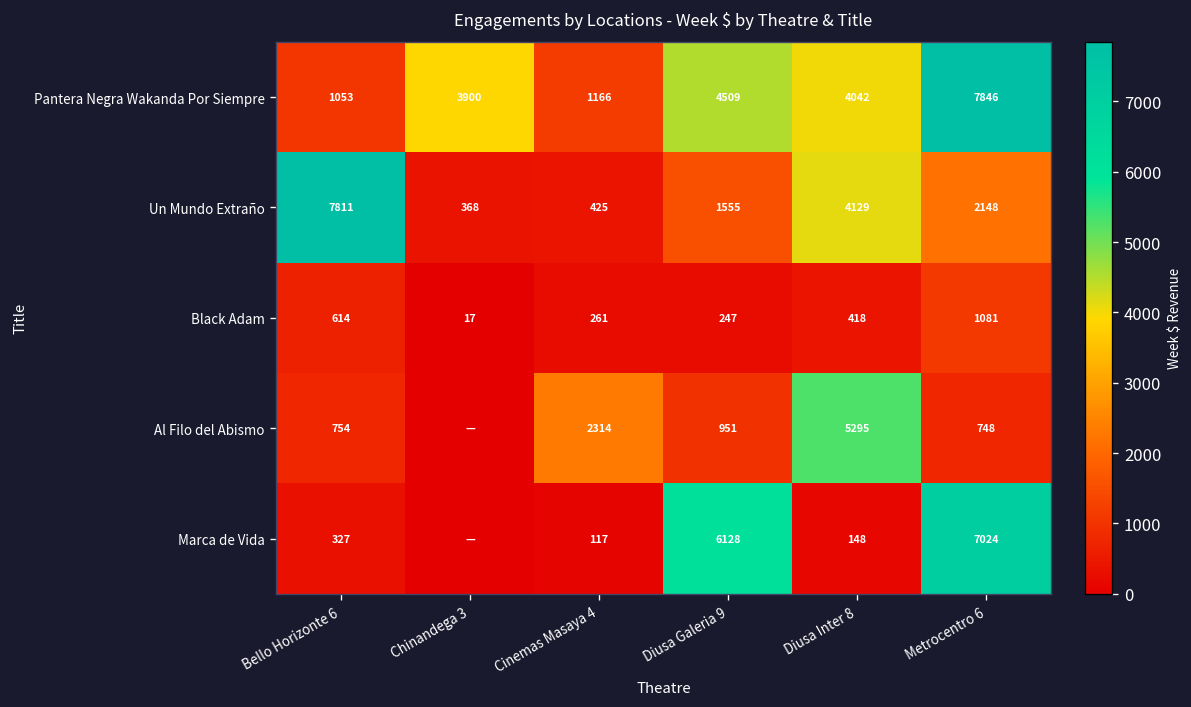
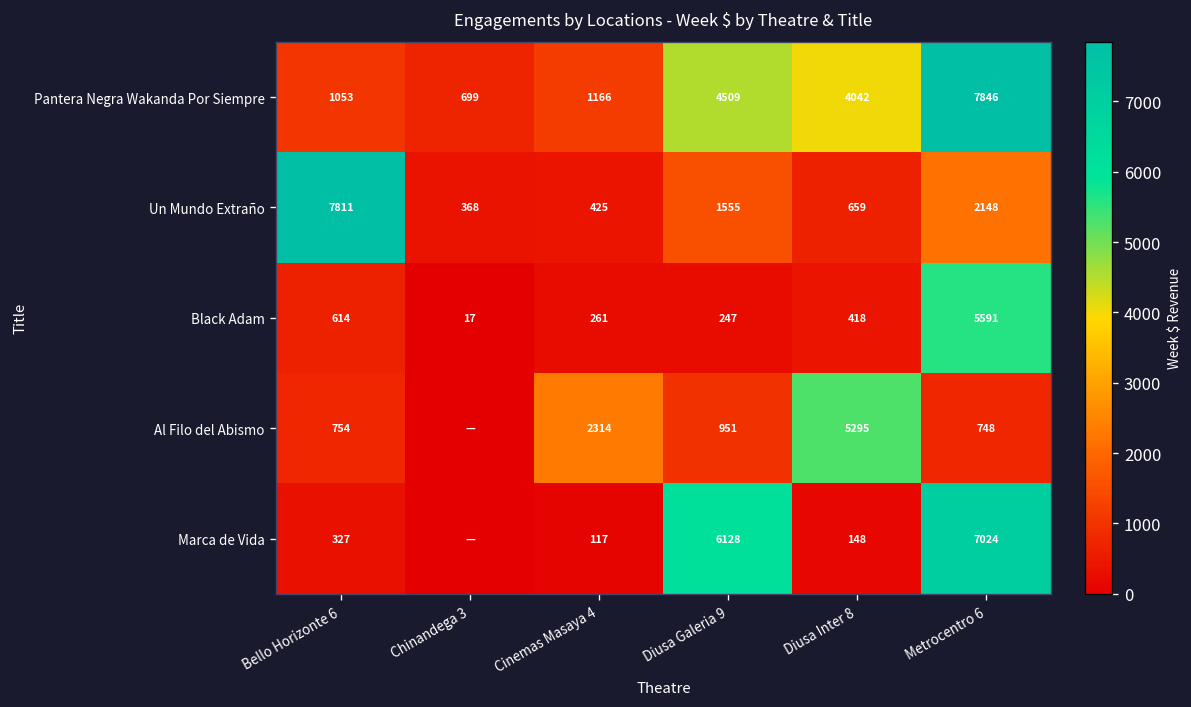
  {
    "Pantera Negra Wakanda Por Siempre": {
      "Bello Horizonte 6": 1053,
-     "Chinandega 3": 3900,
+     "Chinandega 3": 699,
      "Cinemas Masaya 4": 1166,
      "Diusa Galeria 9": 4509,
      "Diusa Inter 8": 4042,
      "Metrocentro 6": 7846
    },
    "Un Mundo Extraño": {
      "Bello Horizonte 6": 7811,
      "Chinandega 3": 368,
      "Cinemas Masaya 4": 425,
      "Diusa Galeria 9": 1555,
-     "Diusa Inter 8": 4129,
+     "Diusa Inter 8": 659,
      "Metrocentro 6": 2148
    },
    "Black Adam": {
      "Bello Horizonte 6": 614,
      "Chinandega 3": 17,
      "Cinemas Masaya 4": 261,
      "Diusa Galeria 9": 247,
      "Diusa Inter 8": 418,
-     "Metrocentro 6": 1081
+     "Metrocentro 6": 5591
    },
    "Al Filo del Abismo": {
      "Bello Horizonte 6": 754,
      "Cinemas Masaya 4": 2314,
      "Diusa Galeria 9": 951,
      "Diusa Inter 8": 5295,
      "Metrocentro 6": 748
    },
    "Marca de Vida": {
      "Bello Horizonte 6": 327,
      "Cinemas Masaya 4": 117,
      "Diusa Galeria 9": 6128,
      "Diusa Inter 8": 148,
      "Metrocentro 6": 7024
    }
  }
